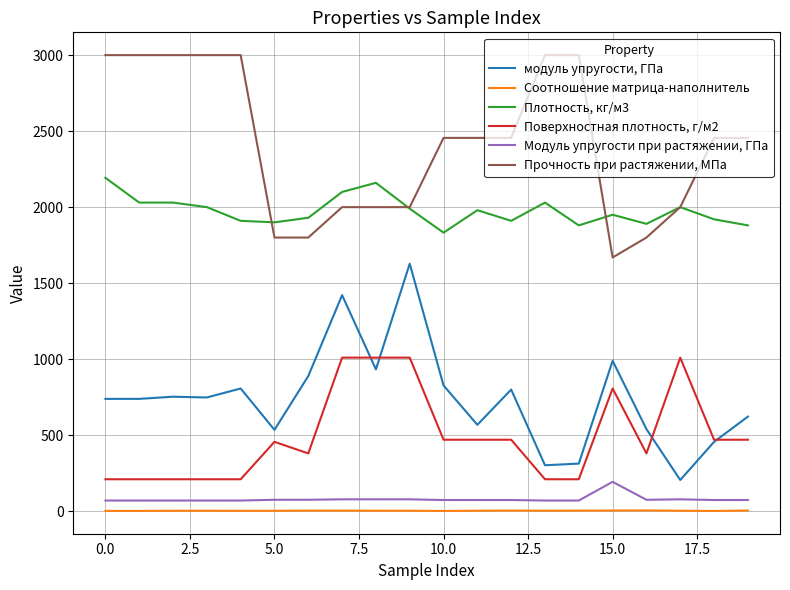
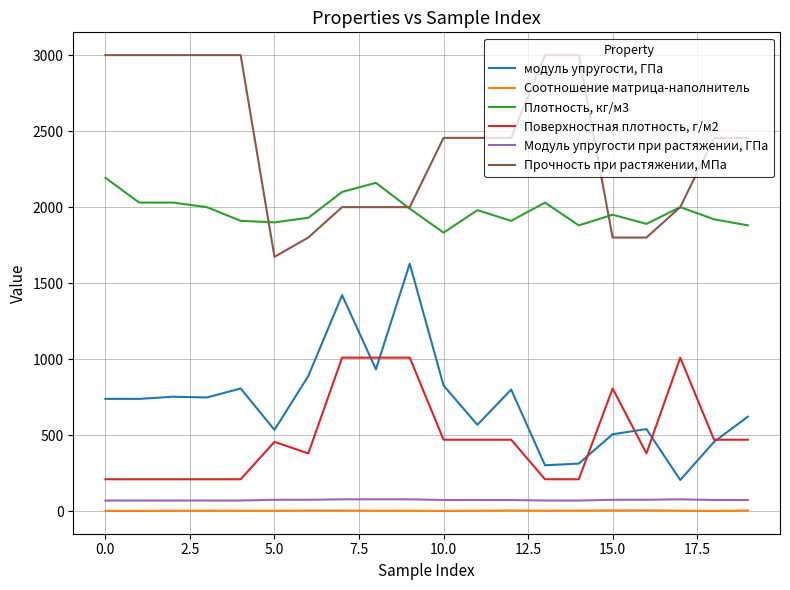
  {
    "модуль упругости, ГПа": {
      "0.0": 740,
      "5.0": 540,
      "10.0": 830,
-     "15.0": 990
+     "15.0": 510
    },
    "Соотношение матрица-наполнитель": {
      "0.0": 0,
      "5.0": 0,
      "10.0": 0,
      "15.0": 0
    },
    "Плотность, кг/м3": {
      "0.0": 2190,
      "5.0": 1900,
      "10.0": 1830,
      "15.0": 1950
    },
    "Поверхностная плотность, г/м2": {
      "0.0": 210,
      "5.0": 460,
      "10.0": 470,
      "15.0": 810
    },
    "Модуль упругости при растяжении, ГПа": {
      "0.0": 70,
      "5.0": 80,
      "10.0": 70,
-     "15.0": 190
+     "15.0": 80
    },
    "Прочность при растяжении, МПа": {
      "0.0": 3000,
-     "5.0": 1800,
+     "5.0": 1670,
      "10.0": 2460,
-     "15.0": 1670
+     "15.0": 1800
    }
  }
